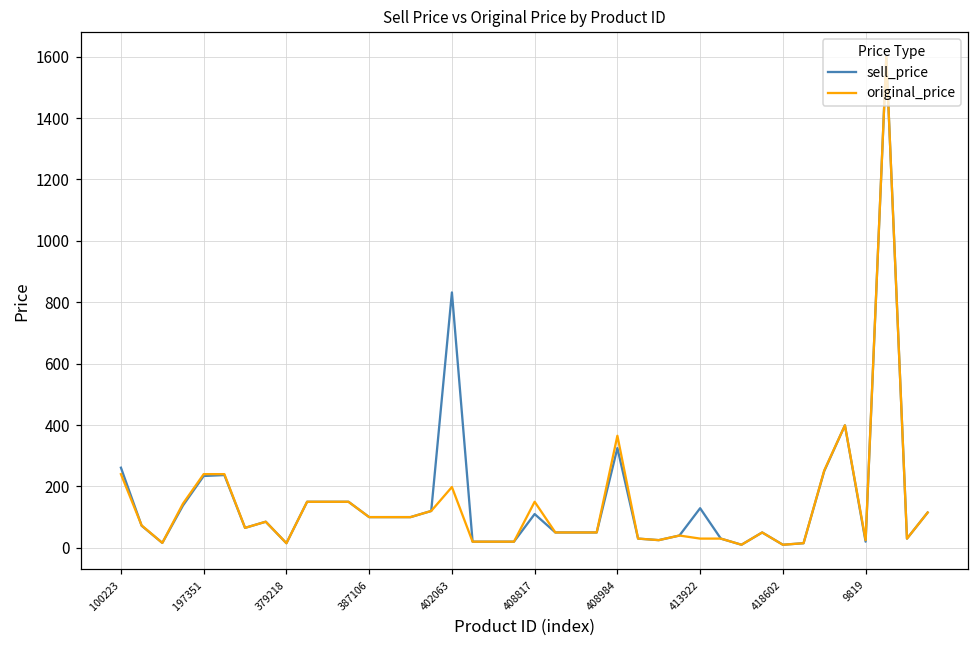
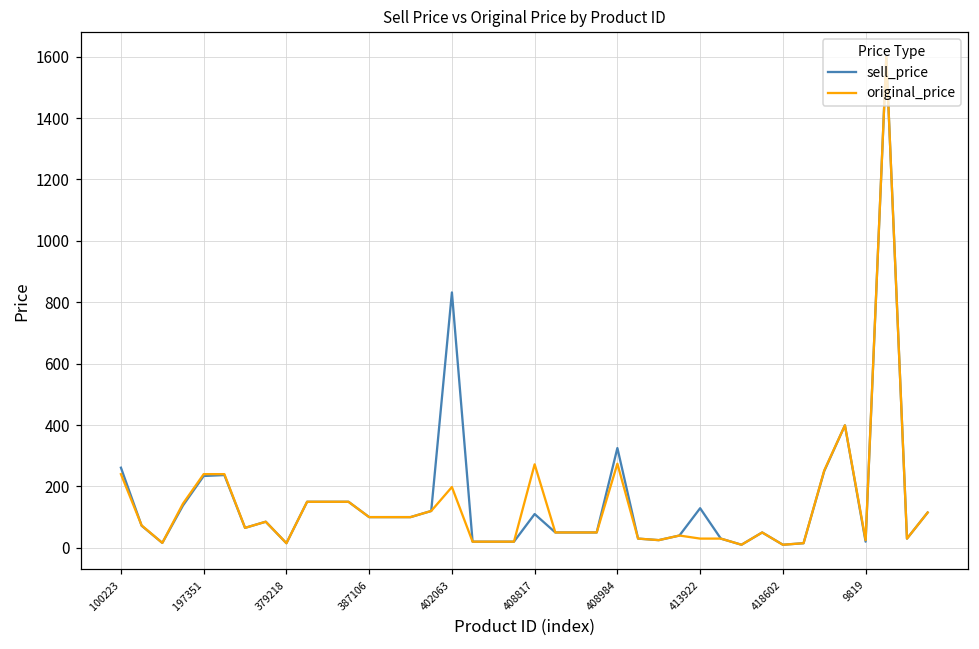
  {
    "sell_price": {
      "100223": 260,
      "402063": 830,
      "408817": 110,
      "408984": 330,
      "413922": 130
    },
    "original_price": {
      "100223": 240,
      "402063": 200,
-     "408817": 150,
-     "408984": 370,
+     "408817": 270,
+     "408984": 270,
      "413922": 30
    }
  }
